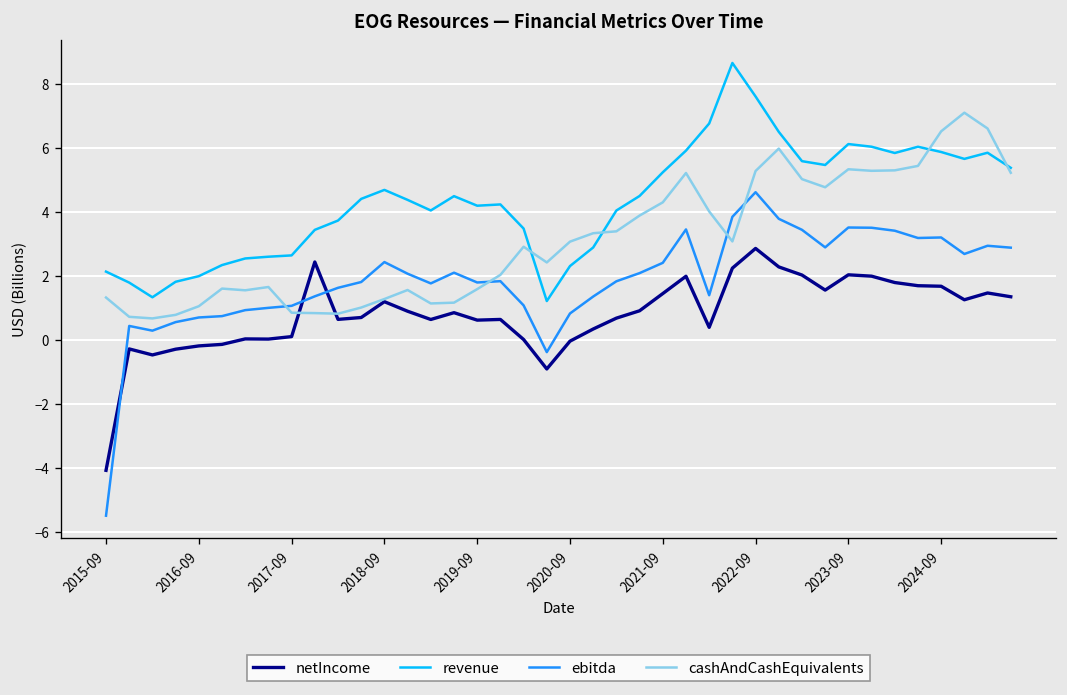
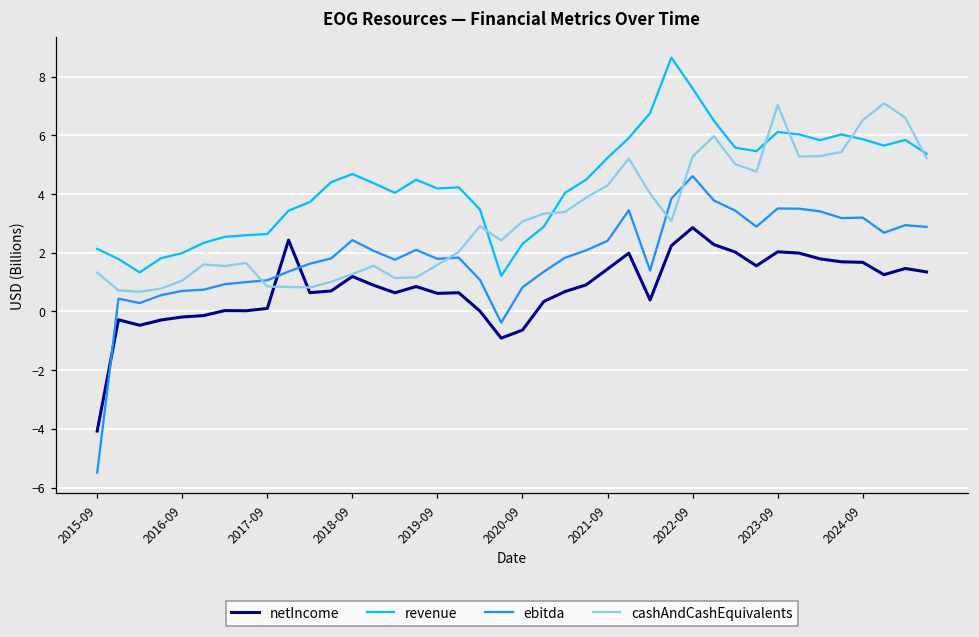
  {
    "netIncome": {
      "2015-09": -4.1,
      "2016-09": -0.2,
      "2017-09": 0.1,
      "2019-09": 0.6,
-     "2020-09": 0.0,
+     "2020-09": -0.6,
      "2021-09": 1.4,
      "2022-09": 2.9,
      "2023-09": 2.0,
      "2024-09": 1.7
    },
    "cashAndCashEquivalents": {
      "2015-09": 1.3,
      "2016-09": 1.0,
      "2017-09": 0.8,
      "2019-09": 1.6,
      "2020-09": 3.1,
      "2021-09": 4.3,
      "2022-09": 5.3,
-     "2023-09": 5.3,
+     "2023-09": 7.0,
      "2024-09": 6.5
    }
  }
